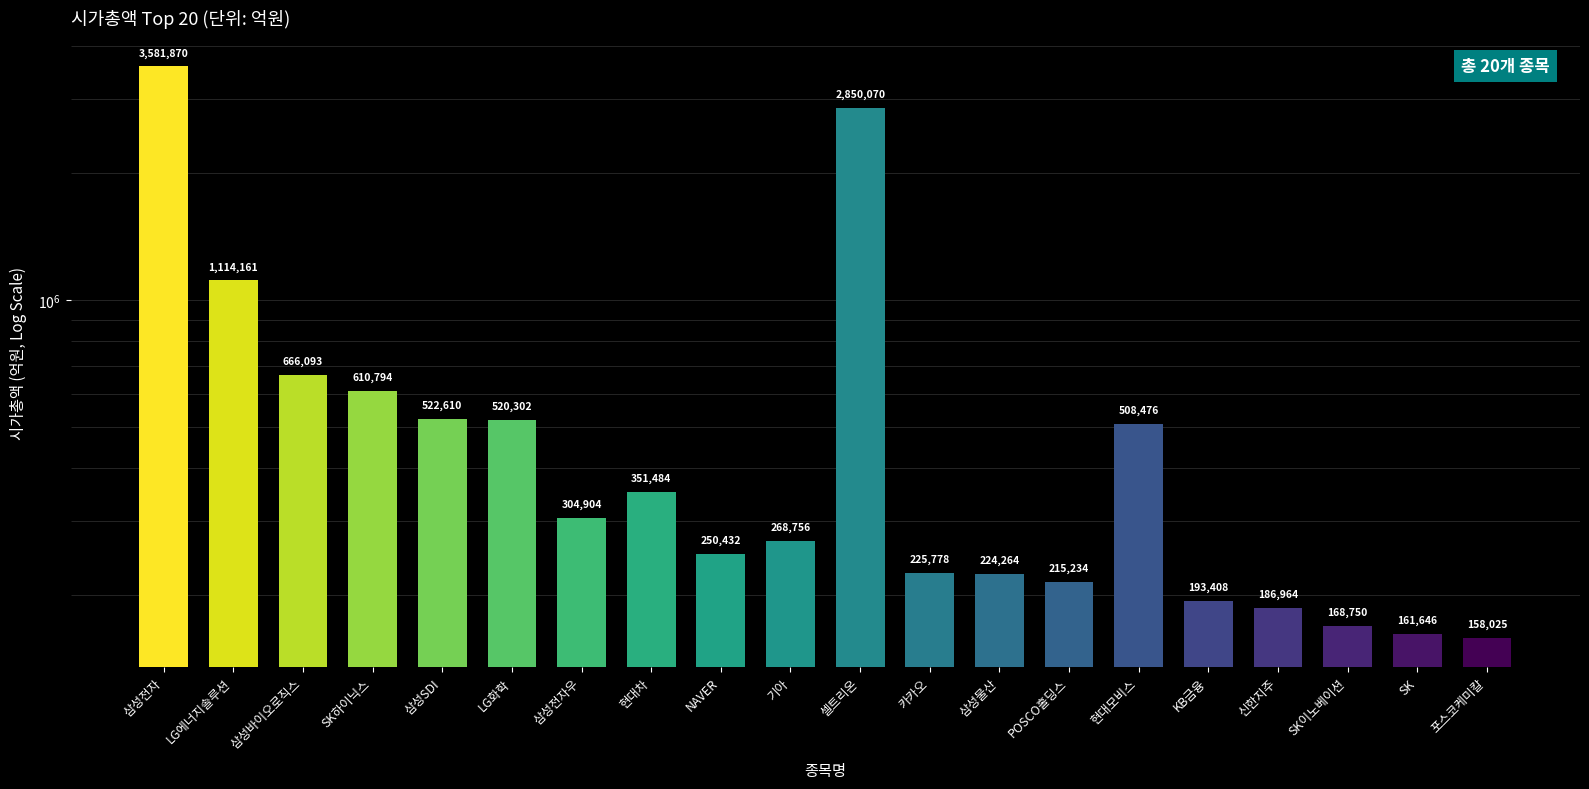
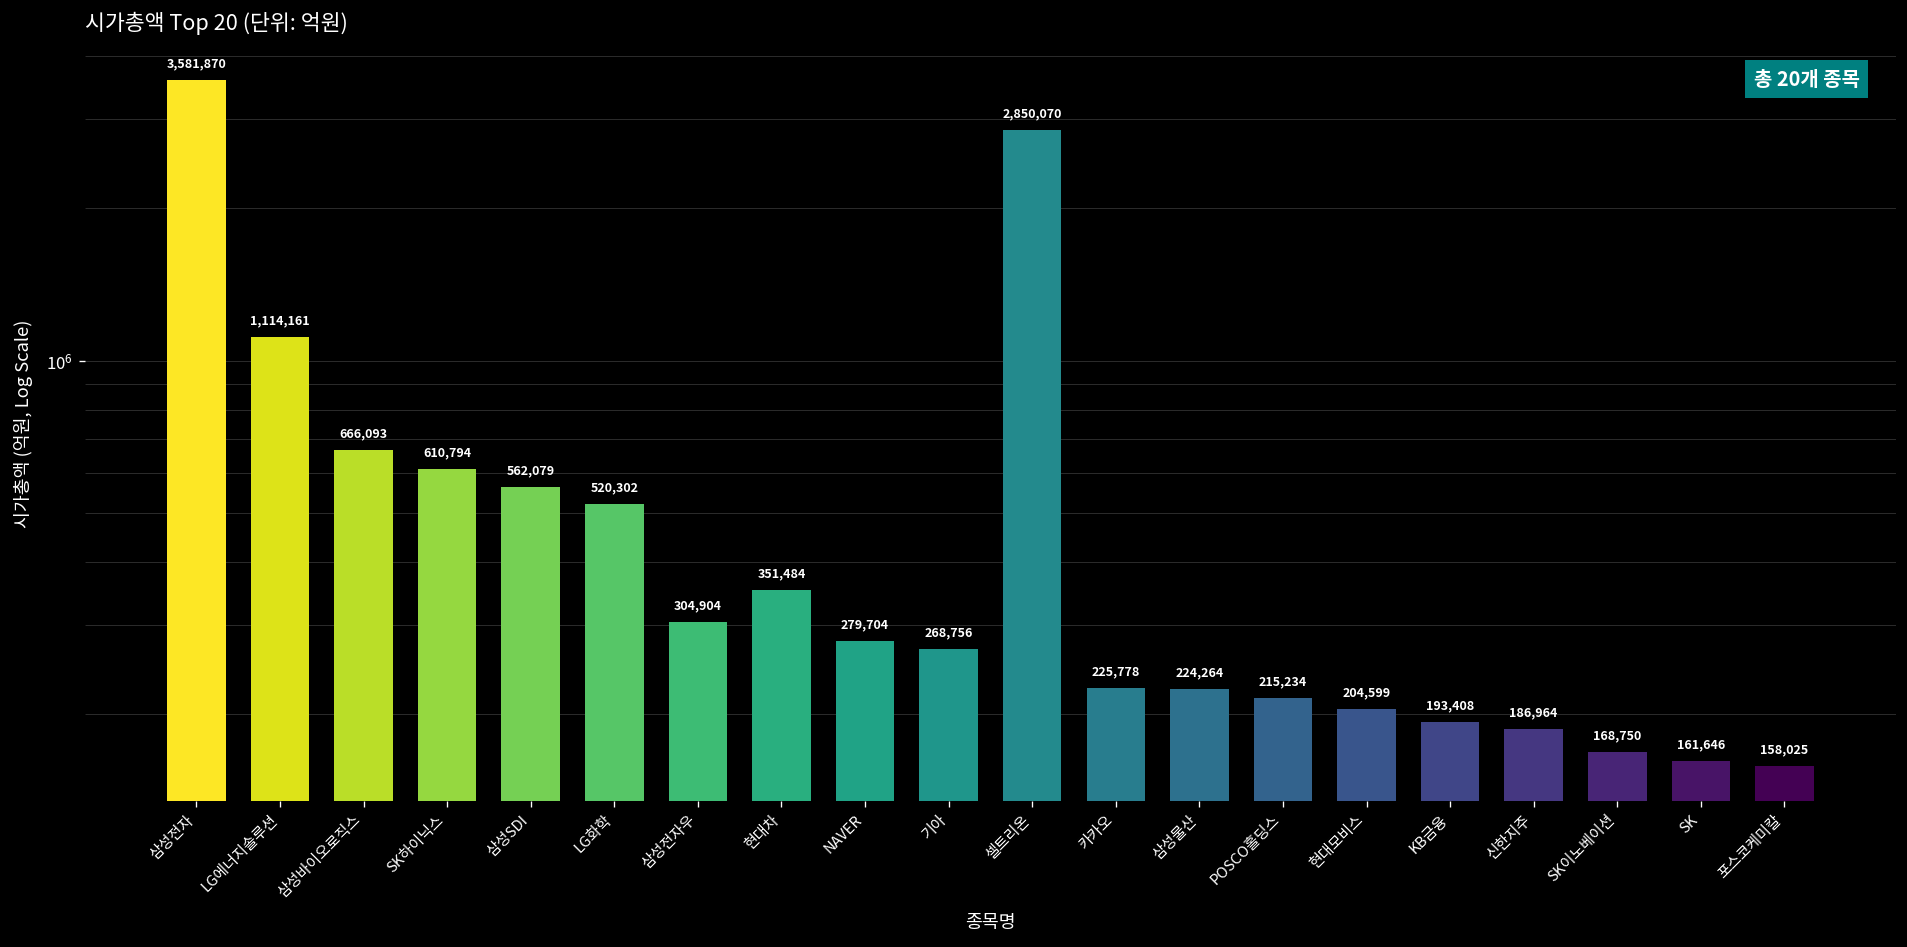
  {
    "삼성전자": "3,581,870",
    "LG에너지솔루션": "1,114,161",
    "삼성바이오로직스": "666,093",
    "SK하이닉스": "610,794",
-   "삼성SDI": "522,610",
+   "삼성SDI": "562,079",
    "LG화학": "520,302",
    "삼성전자우": "304,904",
    "현대차": "351,484",
-   "NAVER": "250,432",
+   "NAVER": "279,704",
    "기아": "268,756",
    "셀트리온": "2,850,070",
    "카카오": "225,778",
    "삼성물산": "224,264",
    "POSCO홀딩스": "215,234",
-   "현대모비스": "508,476",
+   "현대모비스": "204,599",
    "KB금융": "193,408",
    "신한지주": "186,964",
    "SK이노베이션": "168,750",
    "SK": "161,646",
    "포스코케미칼": "158,025"
  }
